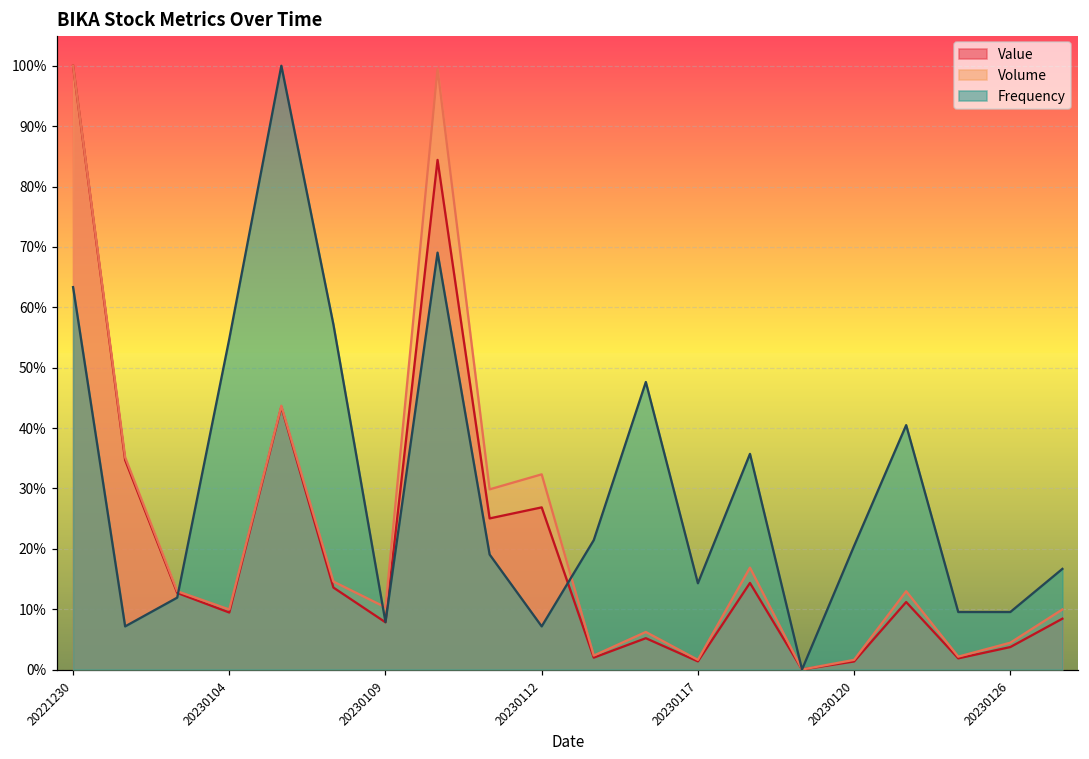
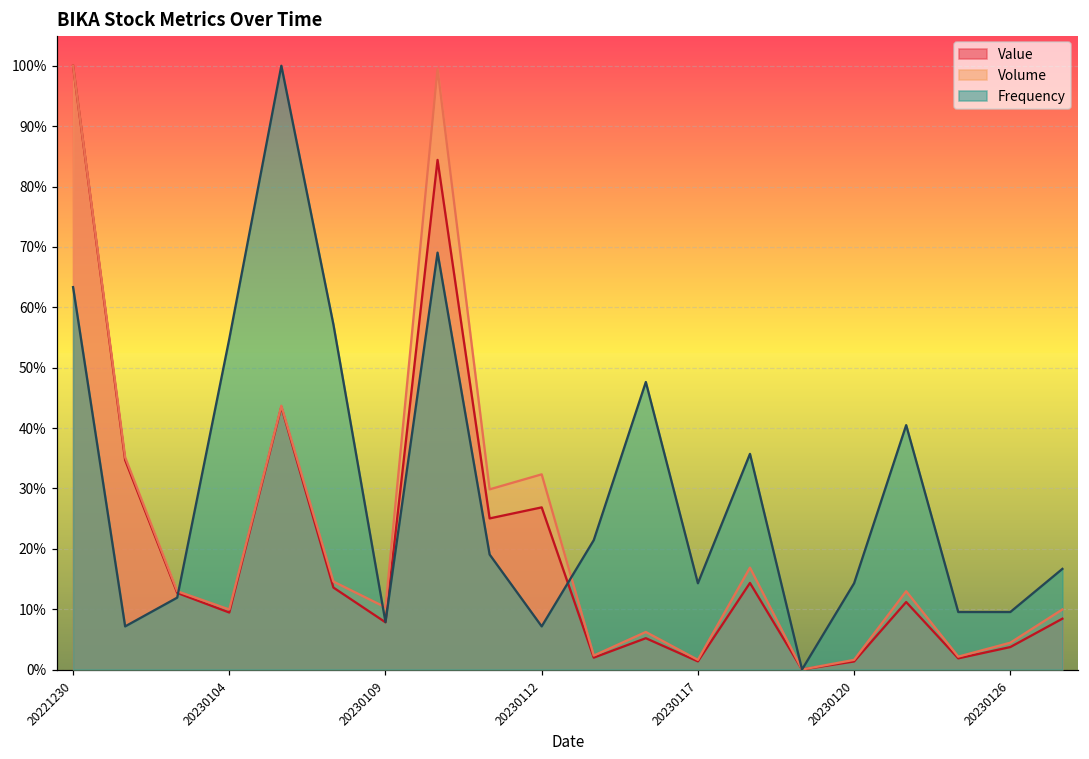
  {
    "Value": {
      "20230104": "9%",
      "20230112": "27%",
      "20230126": "4%"
    },
    "Volume": {
      "20230104": "10%",
      "20230109": "10%",
      "20230112": "32%",
      "20230126": "4%"
    },
    "Frequency": {
      "20221230": "63%",
      "20230104": "55%",
      "20230112": "7%",
      "20230117": "14%",
-     "20230120": "20%",
+     "20230120": "14%",
      "20230126": "10%"
    }
  }
